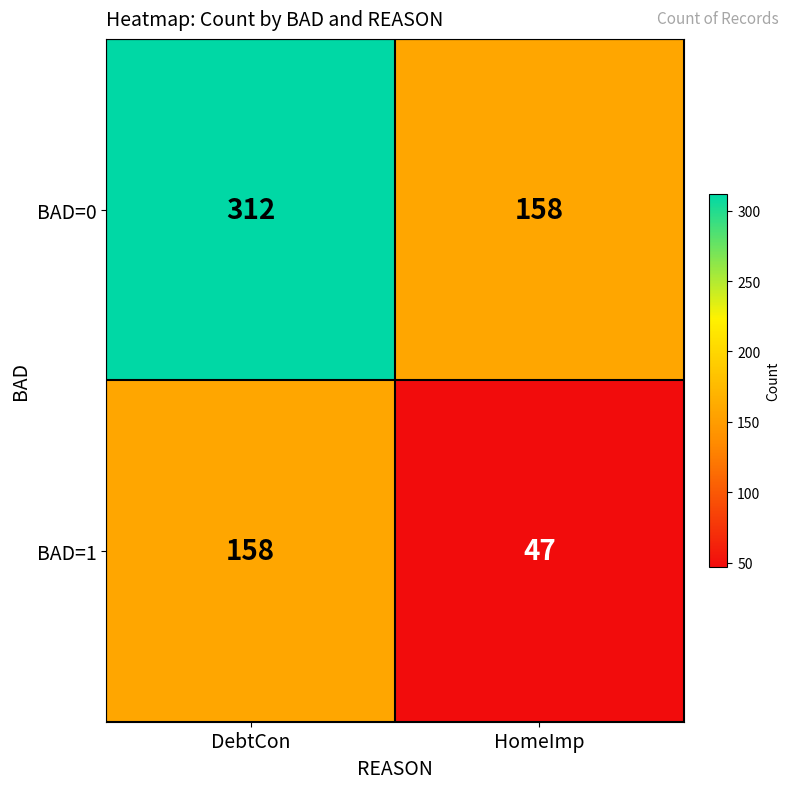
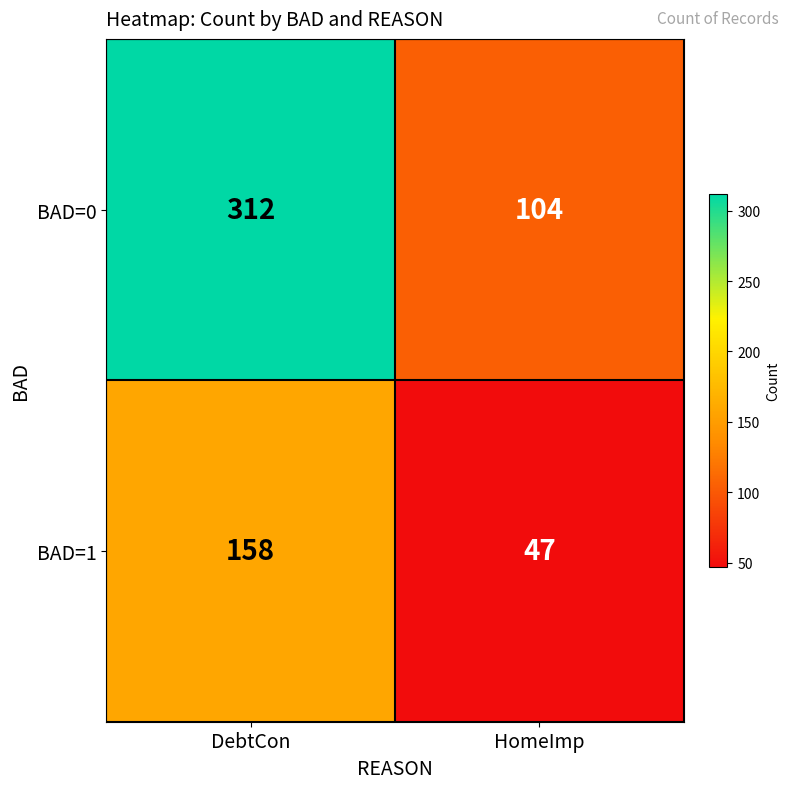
  {
    "BAD=0": {
      "DebtCon": 312,
-     "HomeImp": 158
+     "HomeImp": 104
    },
    "BAD=1": {
      "DebtCon": 158,
      "HomeImp": 47
    }
  }
